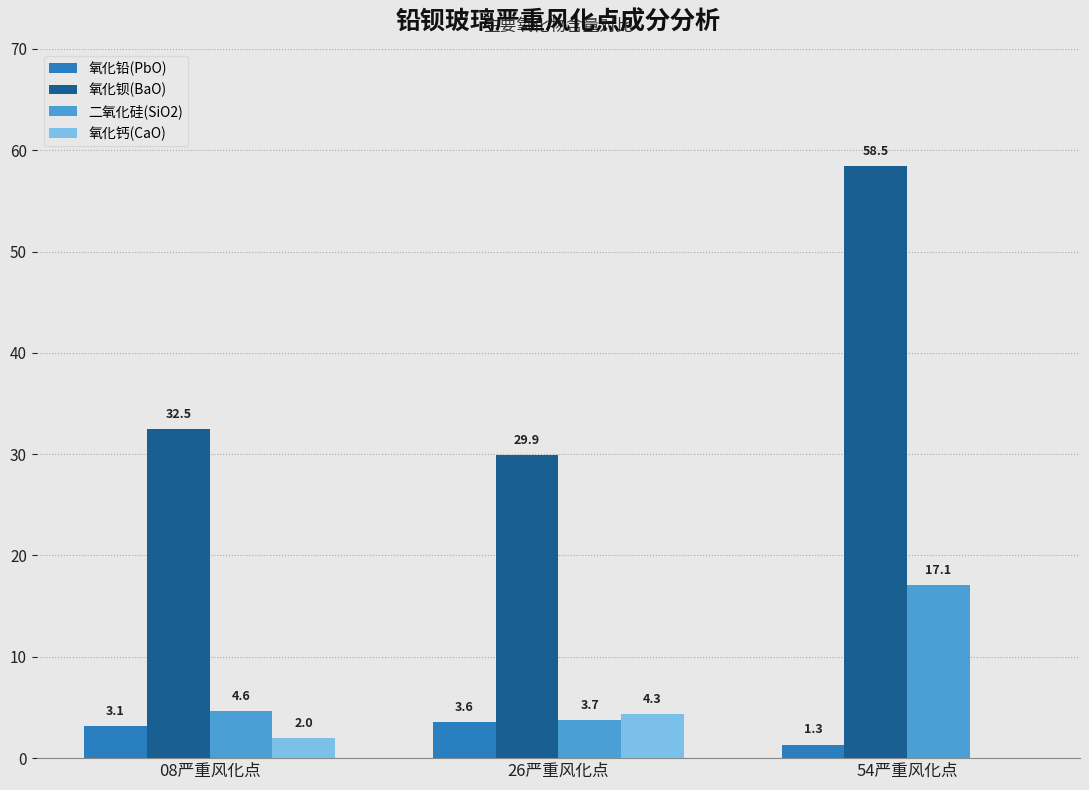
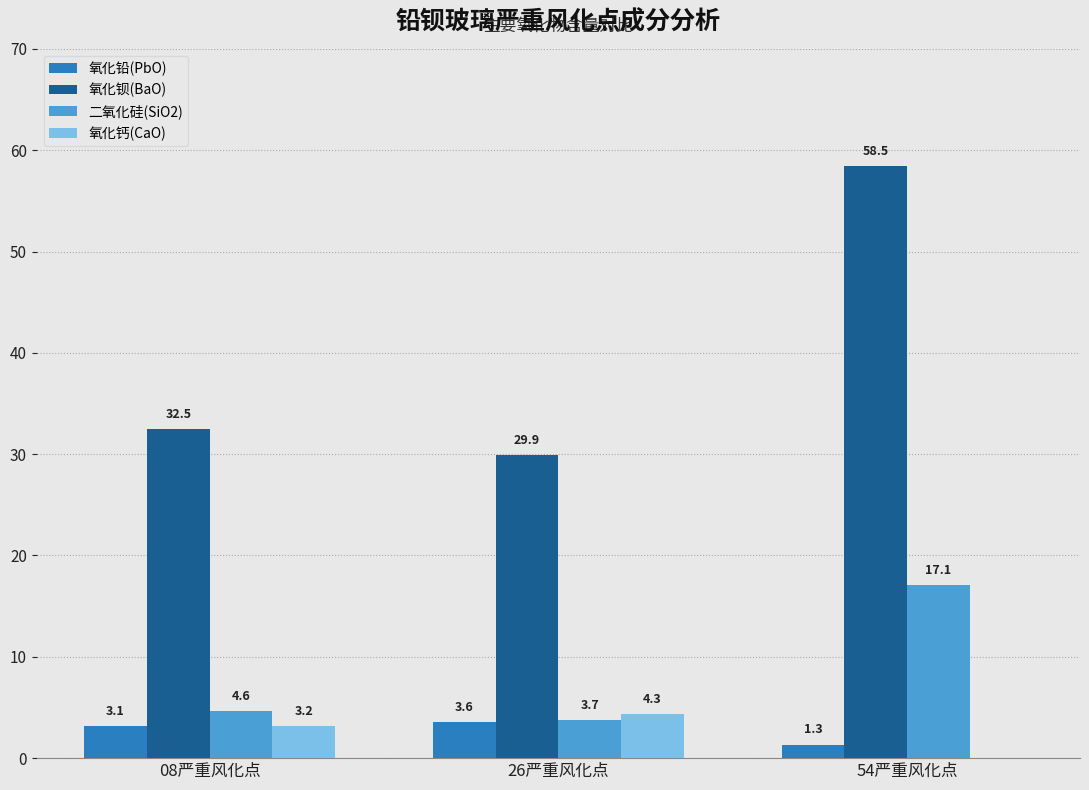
  {
    "氧化钙(CaO)": {
-     "08严重风化点": 2.0,
+     "08严重风化点": 3.2,
      "26严重风化点": 4.3
    }
  }
